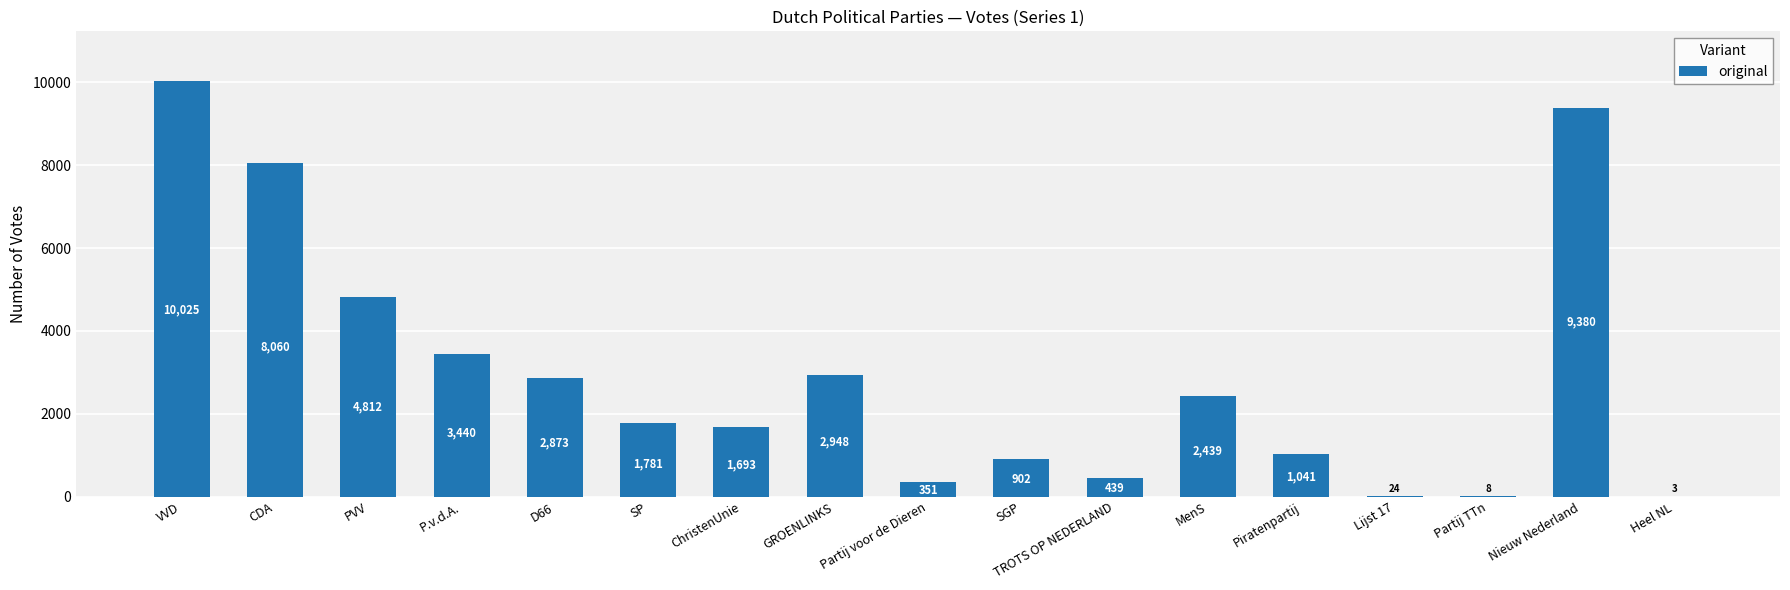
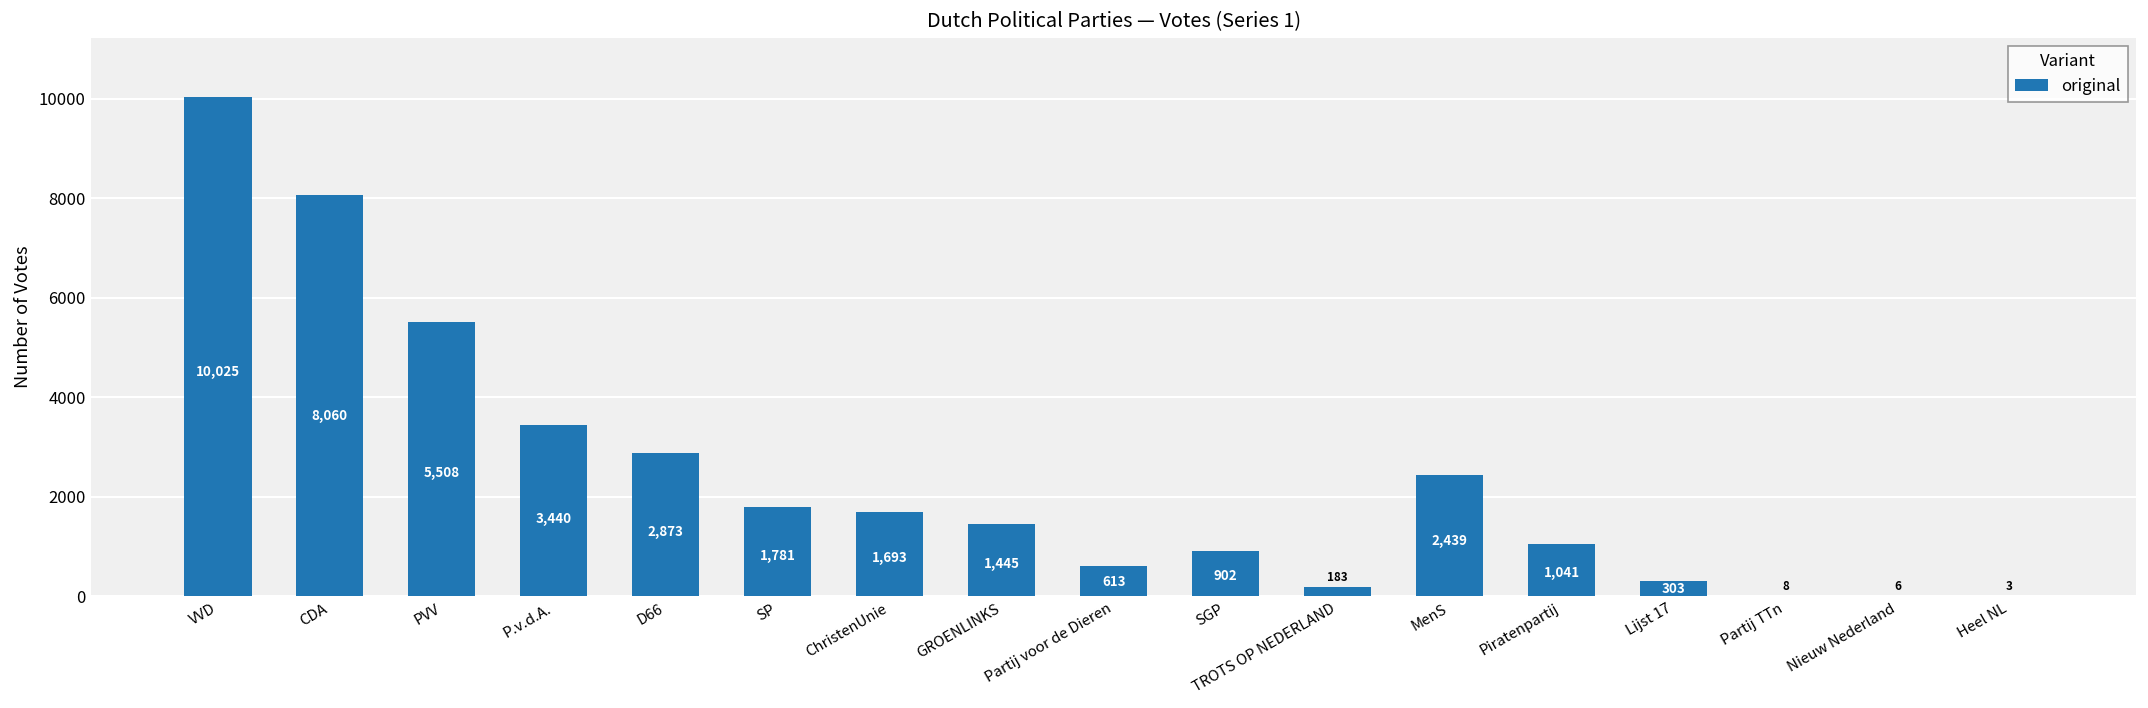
  {
    "VVD": "10,025",
    "CDA": "8,060",
-   "PVV": "4,812",
+   "PVV": "5,508",
    "P.v.d.A.": "3,440",
    "D66": "2,873",
    "SP": "1,781",
    "ChristenUnie": "1,693",
-   "GROENLINKS": "2,948",
-   "Partij voor de Dieren": "351",
+   "GROENLINKS": "1,445",
+   "Partij voor de Dieren": "613",
    "SGP": "902",
-   "TROTS OP NEDERLAND": "439",
+   "TROTS OP NEDERLAND": "183",
    "MenS": "2,439",
    "Piratenpartij": "1,041",
-   "Lijst 17": "24",
+   "Lijst 17": "303",
    "Partij TTn": "8",
-   "Nieuw Nederland": "9,380",
+   "Nieuw Nederland": "6",
    "Heel NL": "3"
  }
